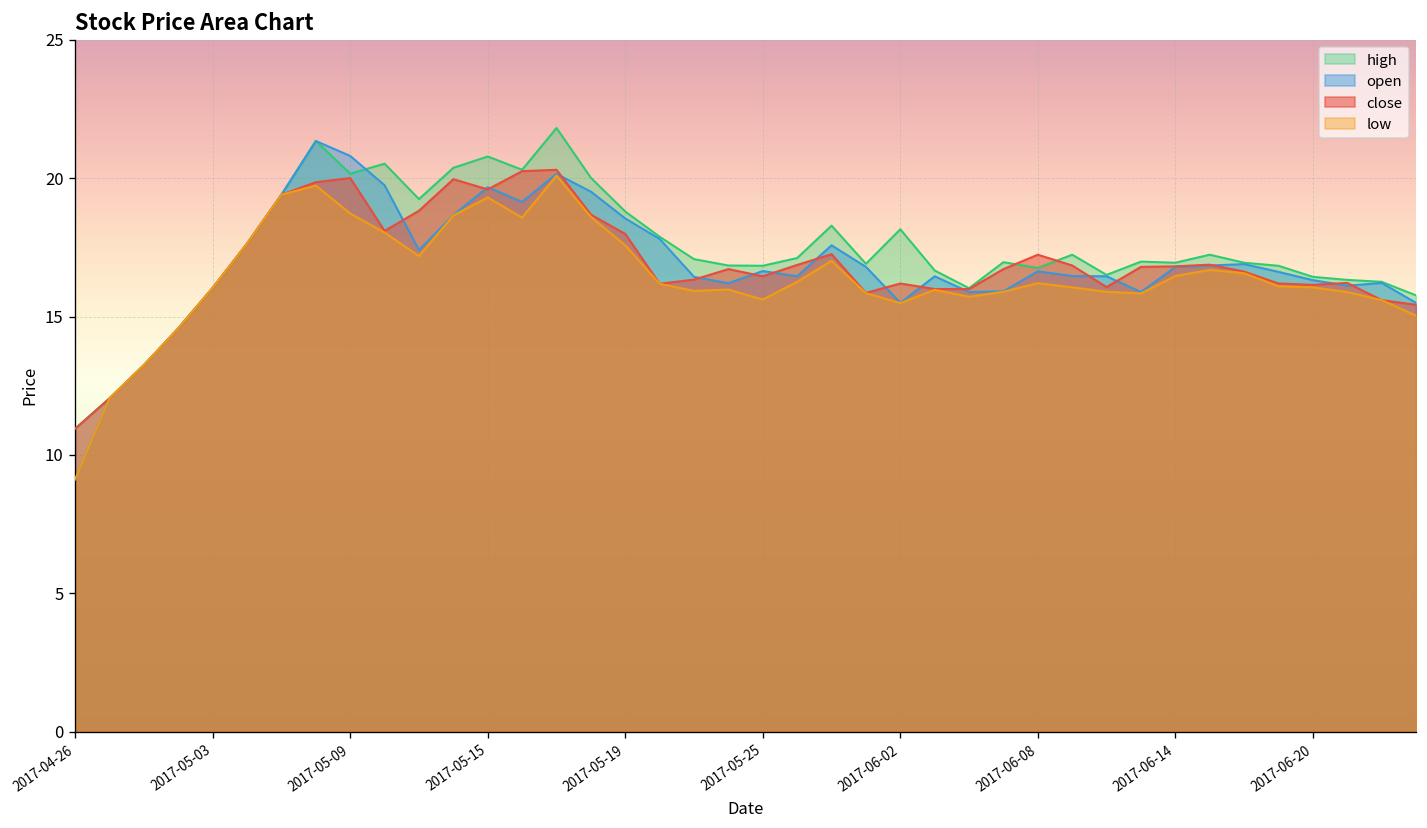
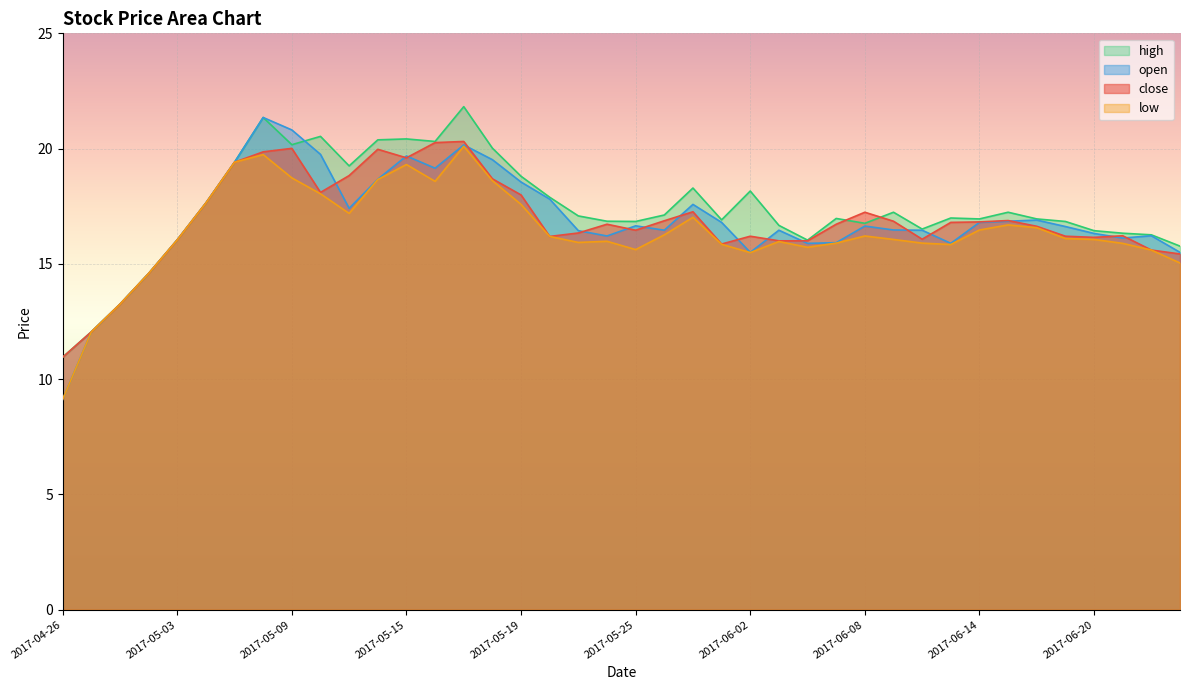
  {
    "high": {
      "2017-05-09": 20.2,
-     "2017-05-15": 20.8,
+     "2017-05-15": 20.4,
      "2017-05-19": 18.8,
      "2017-05-25": 16.8,
      "2017-06-02": 18.2,
      "2017-06-08": 16.8,
      "2017-06-14": 17.0,
      "2017-06-20": 16.4
    },
    "open": {
      "2017-05-09": 20.8,
      "2017-05-19": 18.6,
      "2017-05-25": 16.7,
      "2017-06-08": 16.6,
      "2017-06-20": 16.3
    },
    "close": {
      "2017-05-09": 20.0,
      "2017-05-19": 18.0,
      "2017-05-25": 16.5,
      "2017-06-02": 16.2,
      "2017-06-08": 17.2
    },
    "low": {
      "2017-05-09": 18.7,
      "2017-05-15": 19.3,
      "2017-05-19": 17.6,
      "2017-05-25": 15.6,
      "2017-06-08": 16.2,
      "2017-06-14": 16.5
    }
  }
